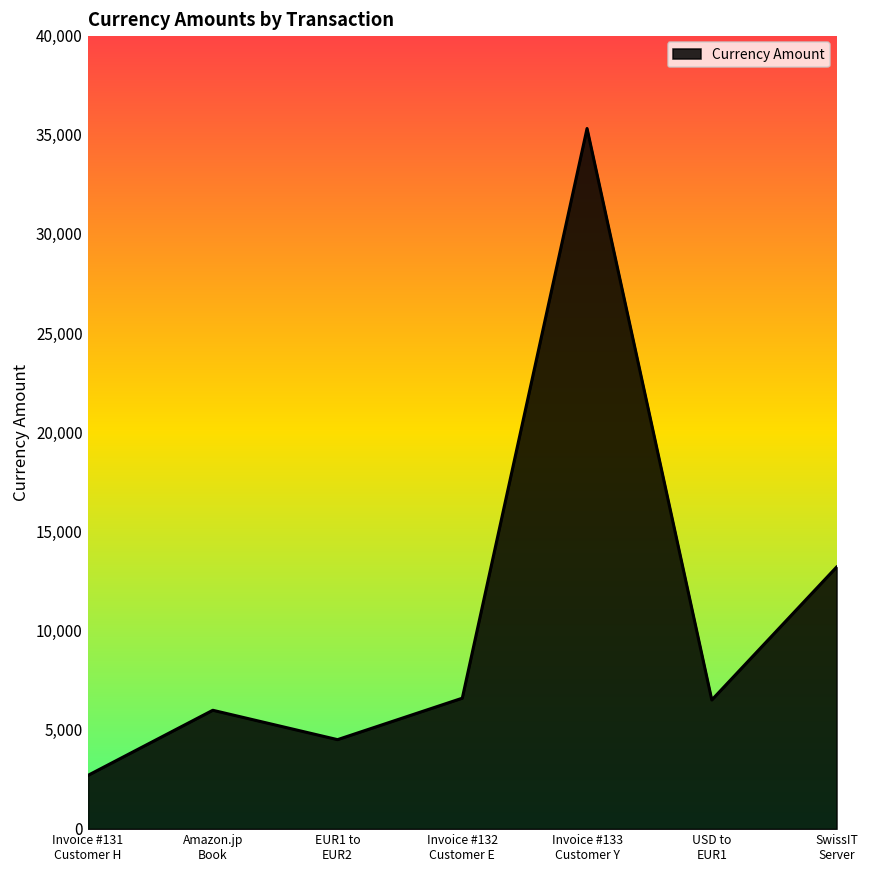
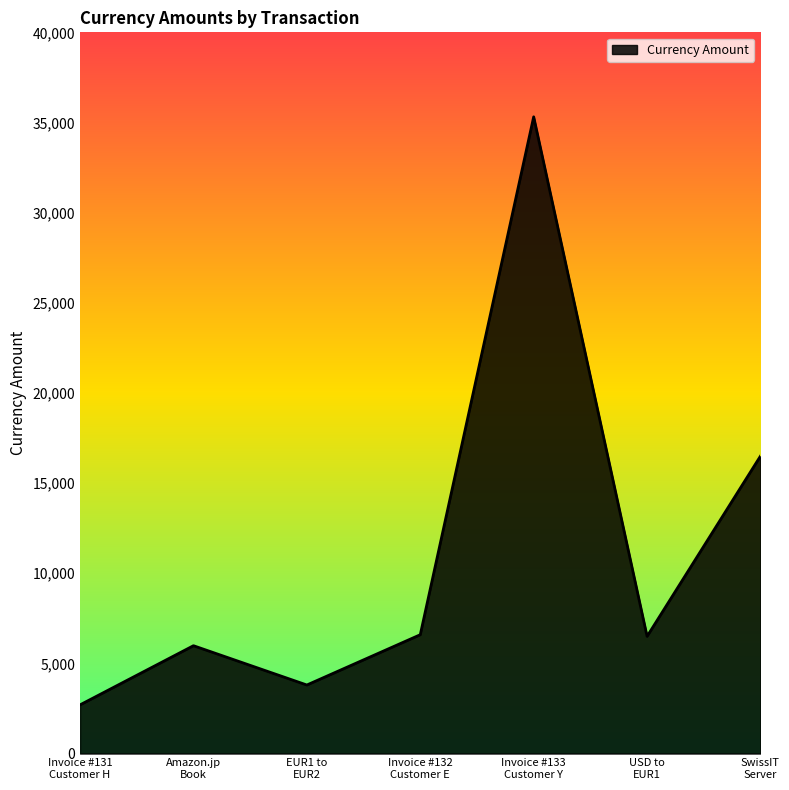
  {
    "Invoice #131 Customer H": "2,700",
    "Amazon.jp Book": "6,000",
-   "EUR1 to EUR2": "4,500",
+   "EUR1 to EUR2": "3,800",
    "Invoice #132 Customer E": "6,600",
    "Invoice #133 Customer Y": "35,300",
    "USD to EUR1": "6,500",
-   "SwissIT Server": "13,200"
+   "SwissIT Server": "16,500"
  }
